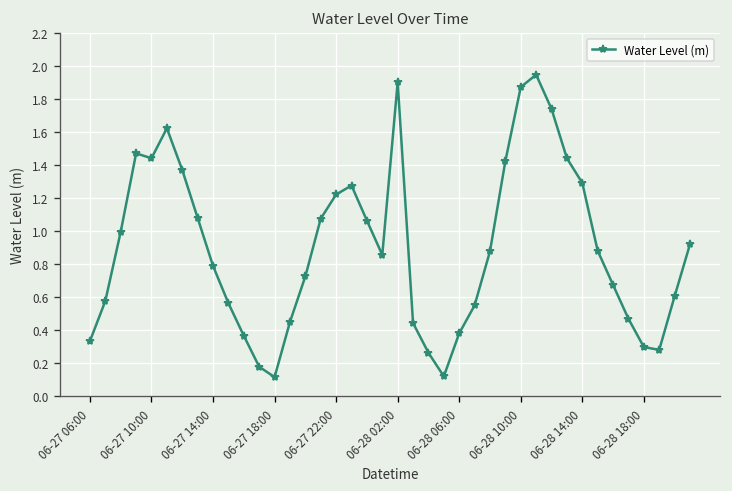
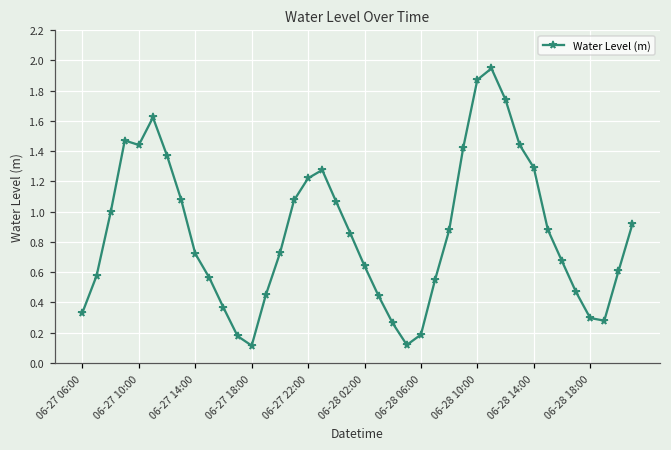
  {
    "06-27 06:00": 0.33,
    "06-27 10:00": 1.44,
-   "06-27 14:00": 0.79,
+   "06-27 14:00": 0.72,
    "06-27 18:00": 0.11,
    "06-27 22:00": 1.22,
-   "06-28 02:00": 1.90,
-   "06-28 06:00": 0.38,
+   "06-28 02:00": 0.64,
+   "06-28 06:00": 0.19,
    "06-28 10:00": 1.87,
    "06-28 14:00": 1.29,
    "06-28 18:00": 0.30
  }
